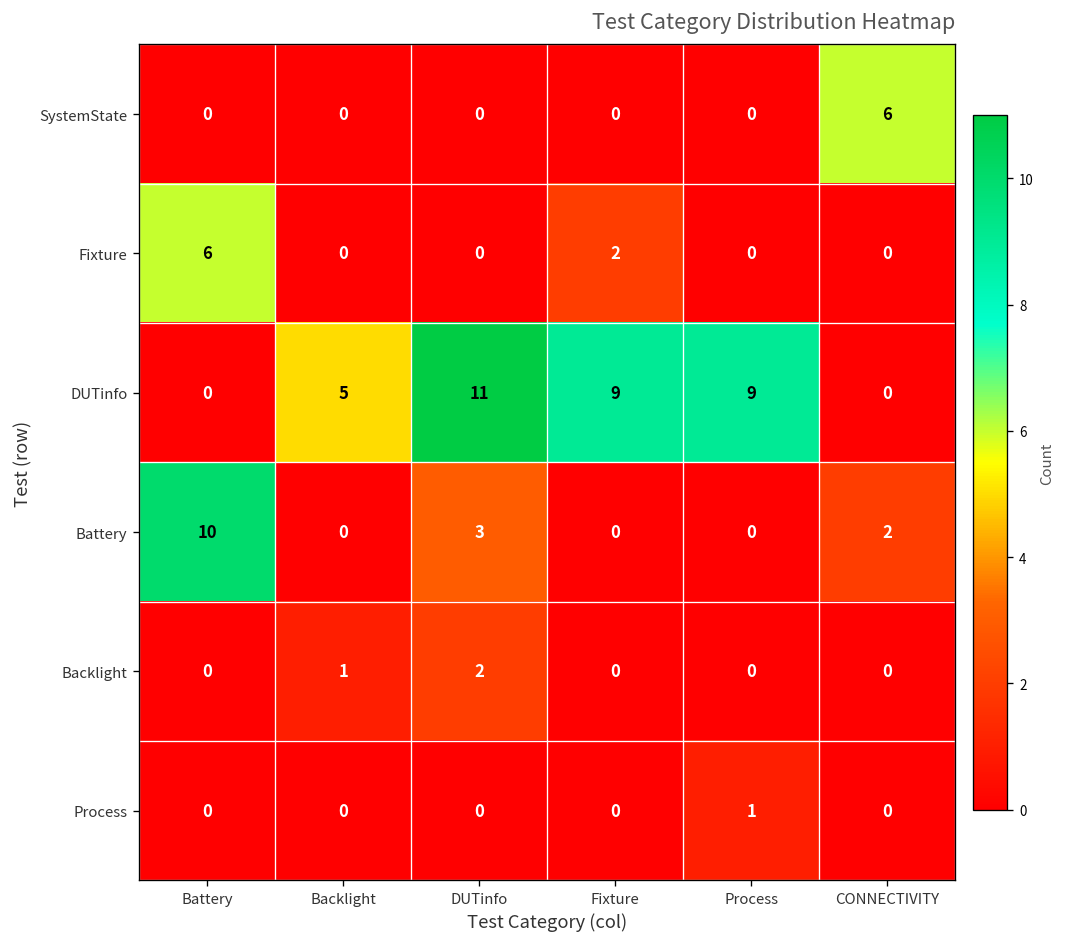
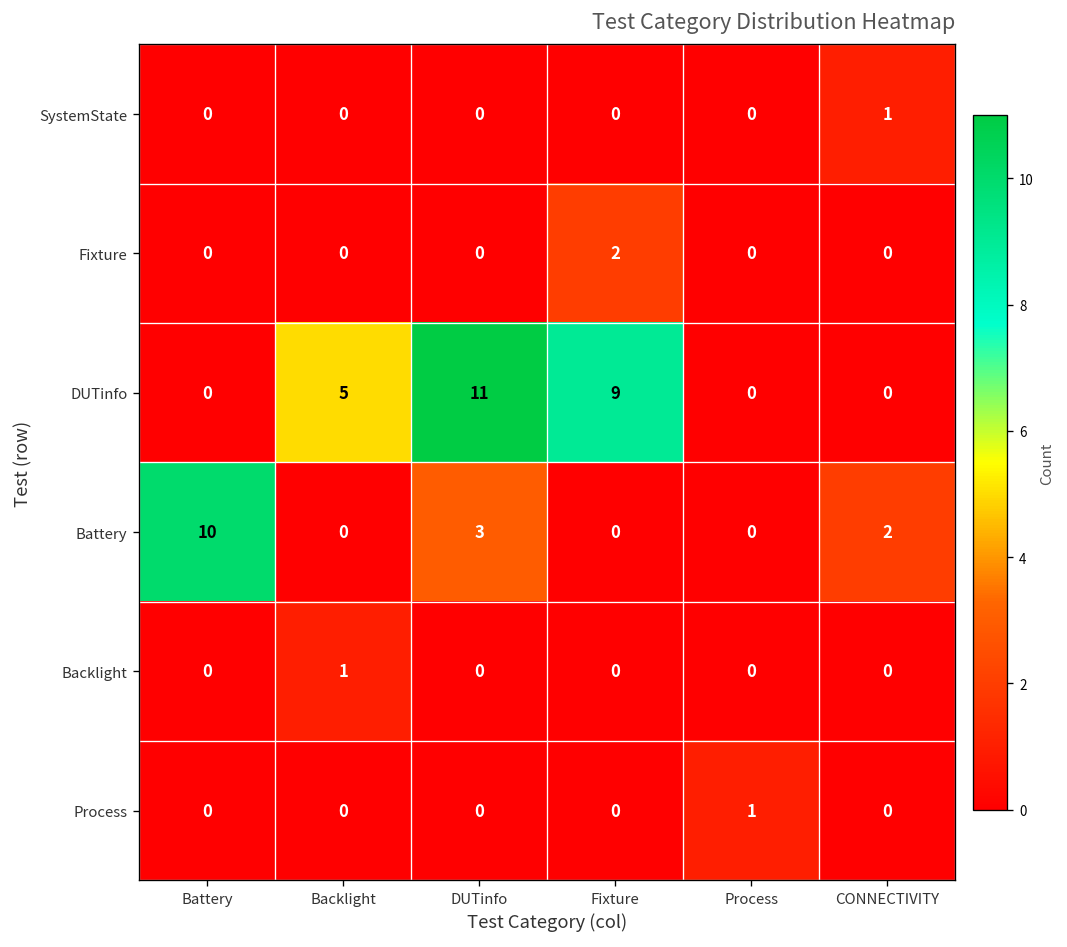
  {
    "SystemState": {
      "Battery": 0,
      "Backlight": 0,
      "DUTinfo": 0,
      "Fixture": 0,
      "Process": 0,
-     "CONNECTIVITY": 6
+     "CONNECTIVITY": 1
    },
    "Fixture": {
-     "Battery": 6,
+     "Battery": 0,
      "Backlight": 0,
      "DUTinfo": 0,
      "Fixture": 2,
      "Process": 0,
      "CONNECTIVITY": 0
    },
    "DUTinfo": {
      "Battery": 0,
      "Backlight": 5,
      "DUTinfo": 11,
      "Fixture": 9,
-     "Process": 9,
+     "Process": 0,
      "CONNECTIVITY": 0
    },
    "Battery": {
      "Battery": 10,
      "Backlight": 0,
      "DUTinfo": 3,
      "Fixture": 0,
      "Process": 0,
      "CONNECTIVITY": 2
    },
    "Backlight": {
      "Battery": 0,
      "Backlight": 1,
-     "DUTinfo": 2,
+     "DUTinfo": 0,
      "Fixture": 0,
      "Process": 0,
      "CONNECTIVITY": 0
    },
    "Process": {
      "Battery": 0,
      "Backlight": 0,
      "DUTinfo": 0,
      "Fixture": 0,
      "Process": 1,
      "CONNECTIVITY": 0
    }
  }
